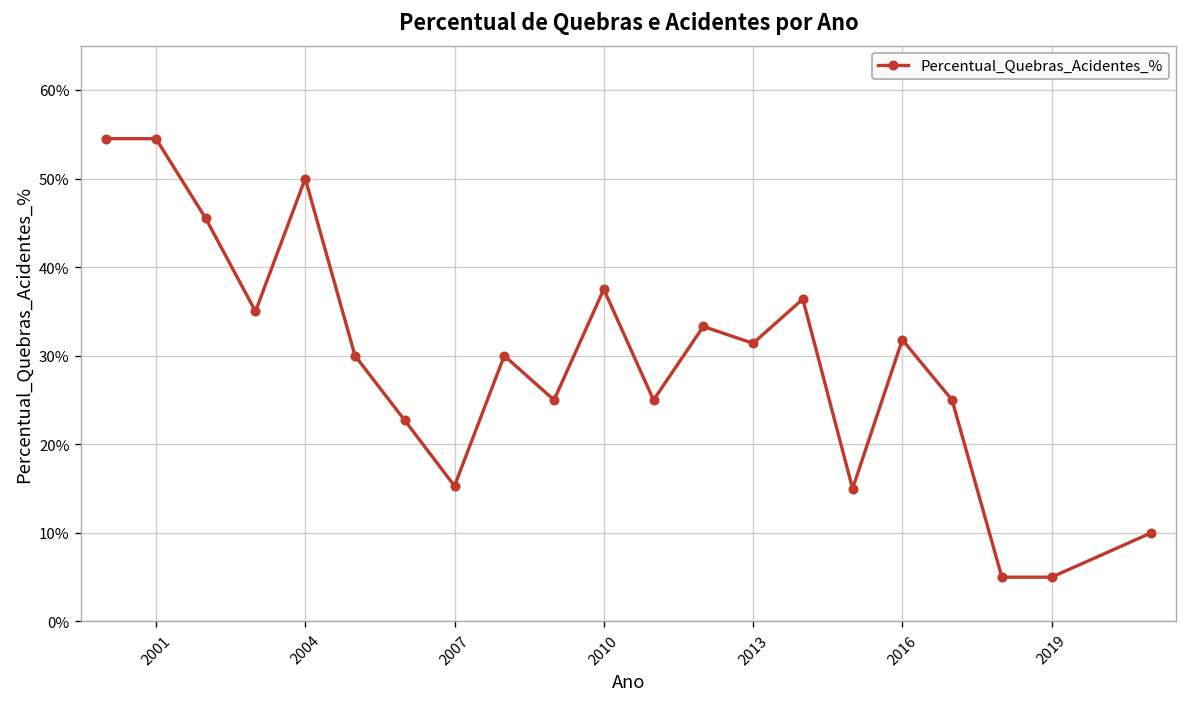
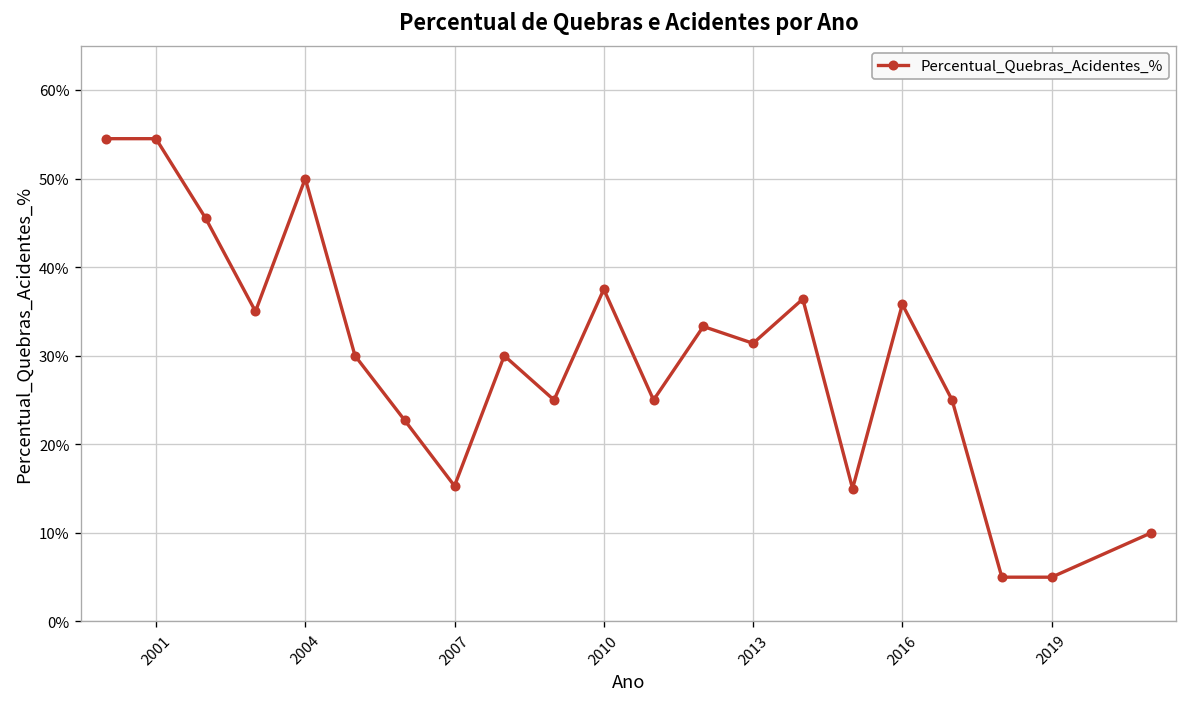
  {
    "2001": "55%",
    "2004": "50%",
    "2007": "15%",
    "2010": "38%",
    "2013": "31%",
-   "2016": "32%",
+   "2016": "36%",
    "2019": "5%"
  }
